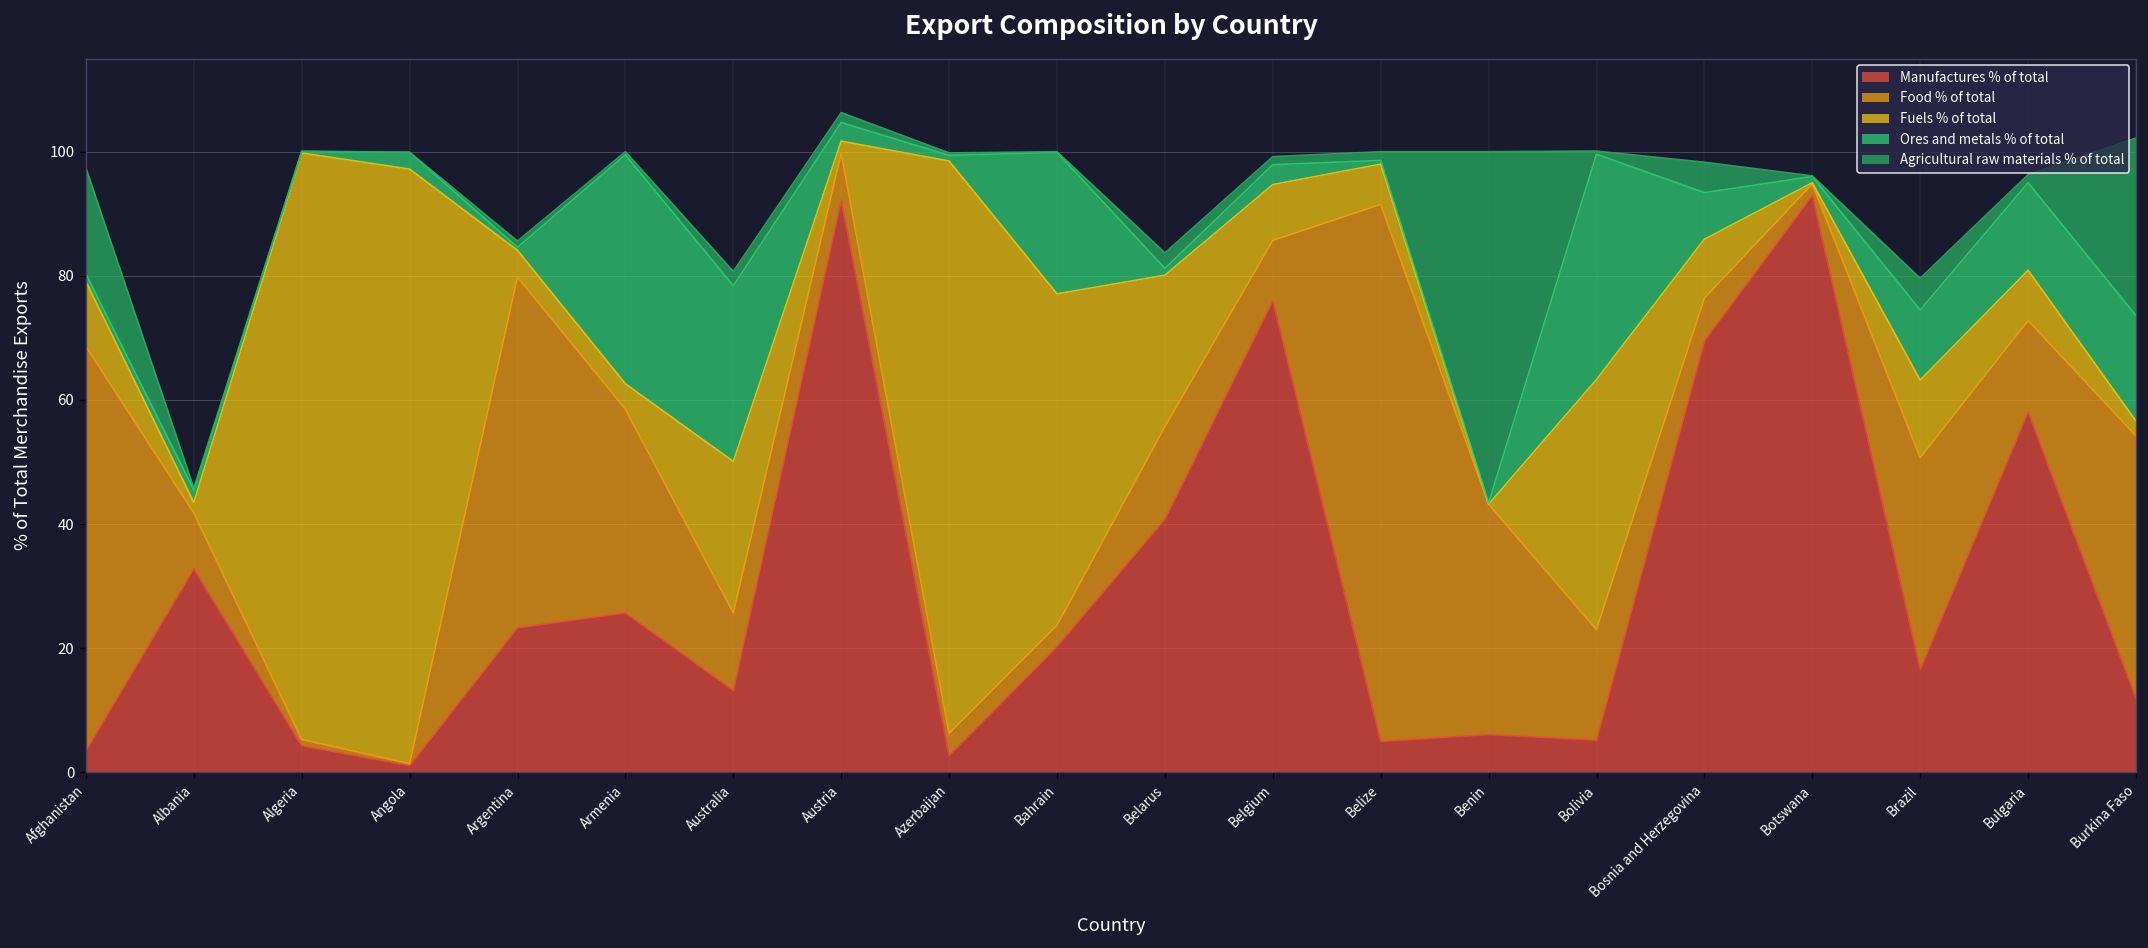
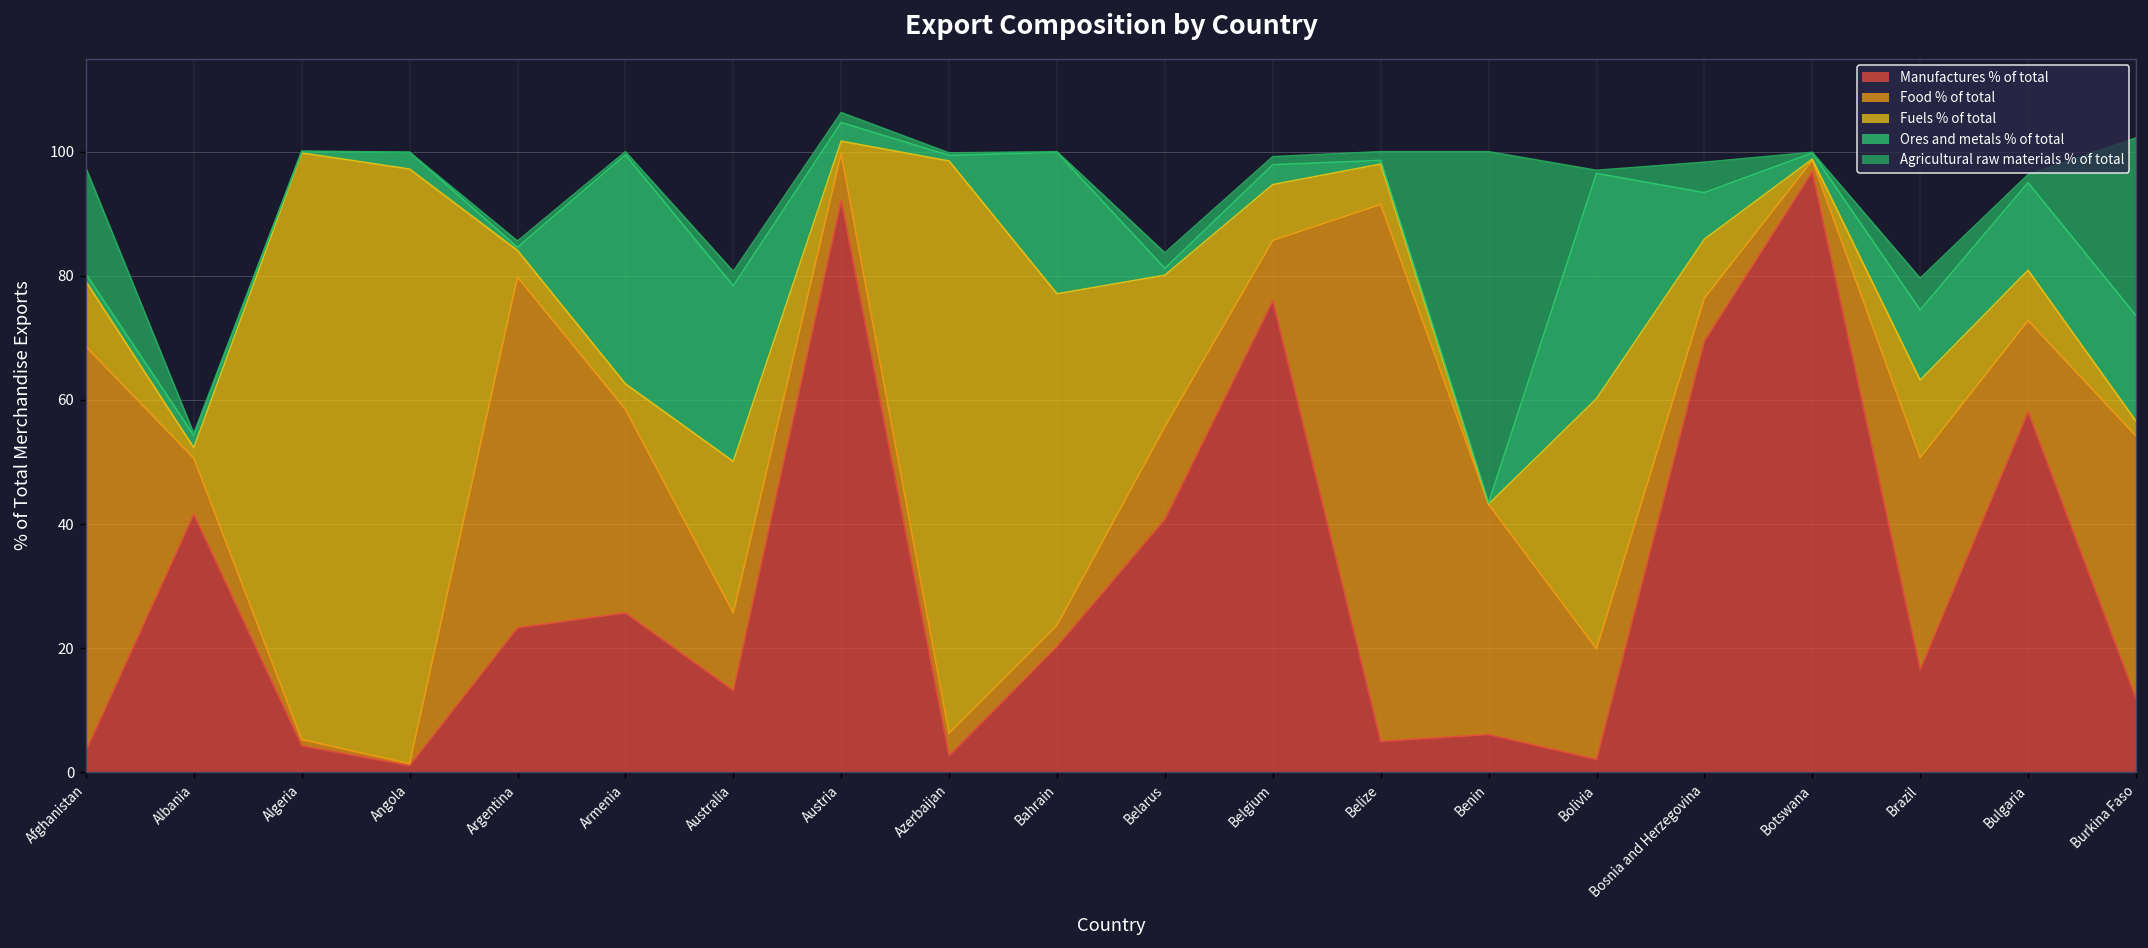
  {
    "Manufactures % of total": {
      "Afghanistan": 4,
-     "Albania": 33,
+     "Albania": 42,
      "Algeria": 4,
      "Argentina": 23,
      "Armenia": 26,
      "Australia": 13,
      "Austria": 92,
      "Azerbaijan": 3,
      "Bahrain": 20,
      "Belarus": 41,
      "Belgium": 76,
      "Belize": 5,
      "Benin": 6,
-     "Bolivia": 5,
+     "Bolivia": 2,
      "Bosnia and Herzegovina": 70,
-     "Botswana": 93,
+     "Botswana": 97,
      "Brazil": 17,
      "Bulgaria": 58,
      "Burkina Faso": 12
    }
  }
